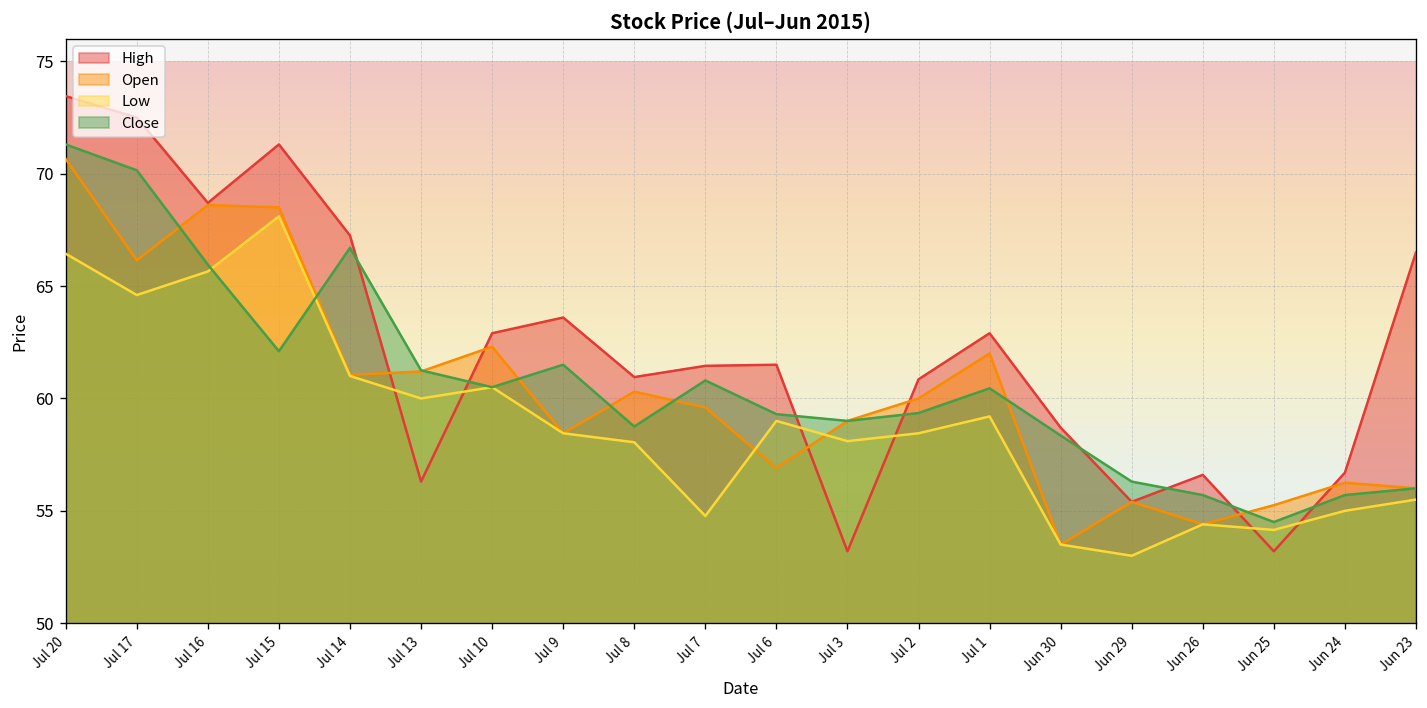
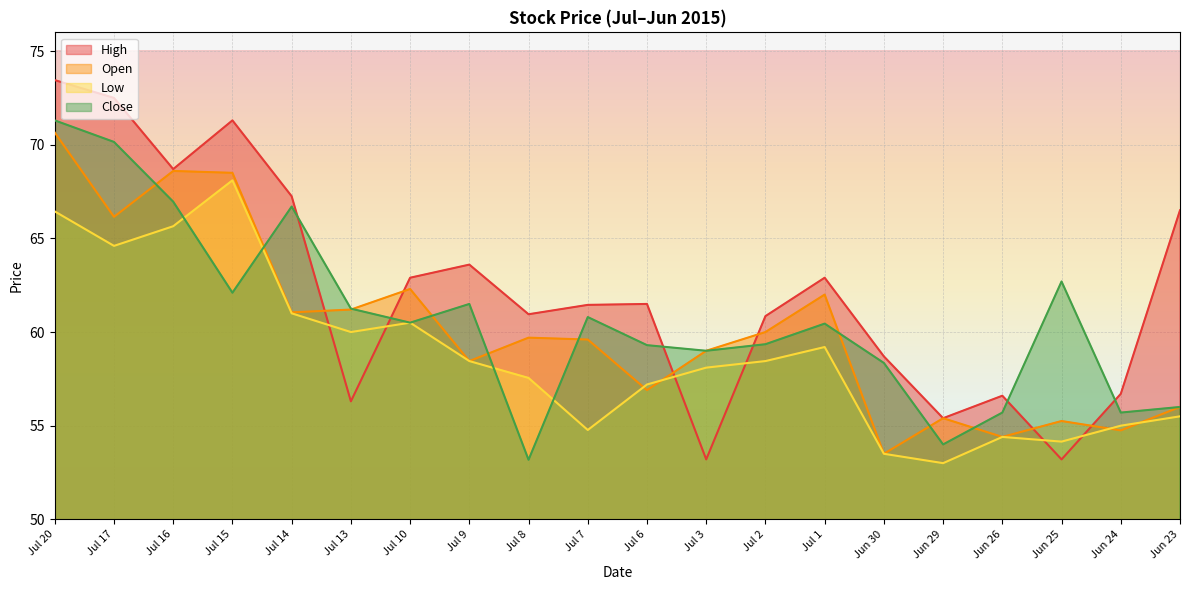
  {
    "High": {
      "Jul 20": 73.5,
      "Jul 15": 71.3,
      "Jul 14": 67.3,
      "Jul 13": 56.3,
      "Jul 10": 62.9,
      "Jul 9": 63.6,
      "Jul 8": 61.0,
      "Jul 7": 61.5,
      "Jul 6": 61.5,
      "Jul 3": 53.2,
      "Jul 2": 60.9,
      "Jul 1": 62.9,
      "Jun 30": 58.7,
      "Jun 26": 56.6,
      "Jun 25": 53.2,
      "Jun 24": 56.7,
      "Jun 23": 66.5
    },
    "Open": {
      "Jul 20": 70.7,
      "Jul 17": 66.2,
      "Jul 15": 68.5,
      "Jul 10": 62.3,
-     "Jul 8": 60.3,
+     "Jul 8": 59.7,
      "Jul 7": 59.6,
      "Jul 6": 56.9,
      "Jul 2": 60.0,
      "Jul 1": 62.0,
      "Jun 25": 55.3,
-     "Jun 24": 56.3
+     "Jun 24": 54.8
    },
    "Low": {
      "Jul 20": 66.4,
      "Jul 17": 64.6,
      "Jul 16": 65.7,
      "Jul 15": 68.1,
      "Jul 13": 60.0,
-     "Jul 8": 58.1,
+     "Jul 8": 57.6,
      "Jul 7": 54.8,
-     "Jul 6": 59.0,
+     "Jul 6": 57.2,
      "Jul 3": 58.1,
      "Jul 2": 58.5,
      "Jul 1": 59.2,
      "Jun 29": 53.0,
      "Jun 25": 54.2,
      "Jun 24": 55.0,
      "Jun 23": 55.5
    },
    "Close": {
      "Jul 20": 71.3,
      "Jul 17": 70.2,
-     "Jul 16": 66.0,
+     "Jul 16": 67.0,
      "Jul 15": 62.1,
      "Jul 14": 66.7,
      "Jul 9": 61.5,
-     "Jul 8": 58.8,
+     "Jul 8": 53.2,
      "Jul 7": 60.8,
      "Jul 6": 59.3,
      "Jul 2": 59.4,
      "Jul 1": 60.5,
      "Jun 30": 58.4,
-     "Jun 29": 56.3,
+     "Jun 29": 54.0,
      "Jun 26": 55.7,
-     "Jun 25": 54.5,
+     "Jun 25": 62.7,
      "Jun 24": 55.7
    }
  }
